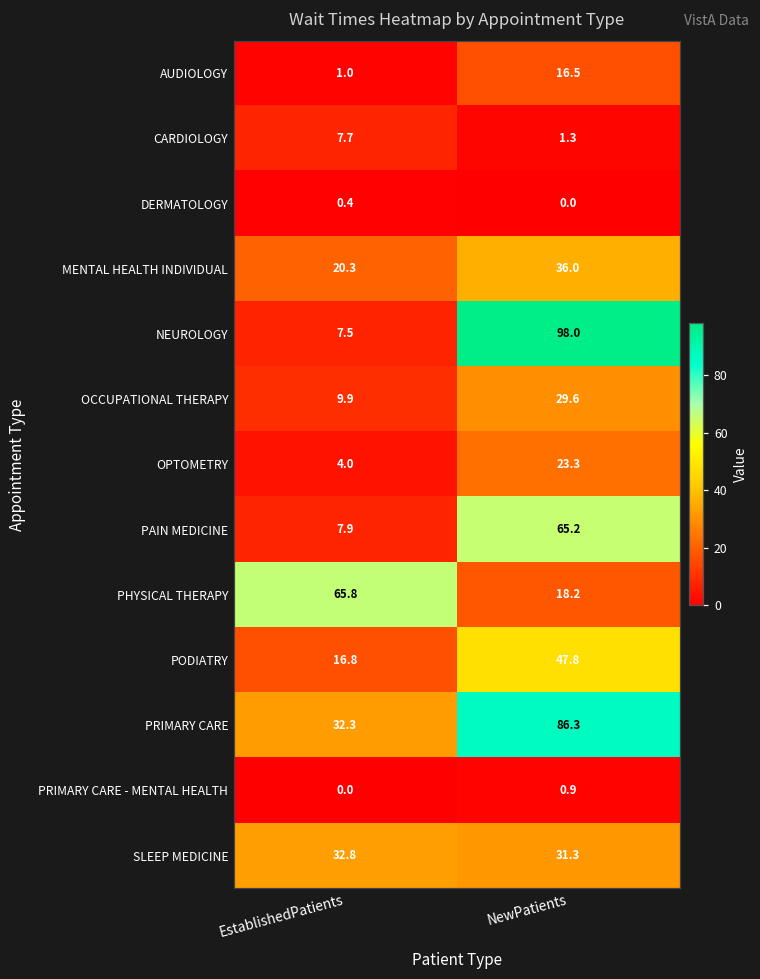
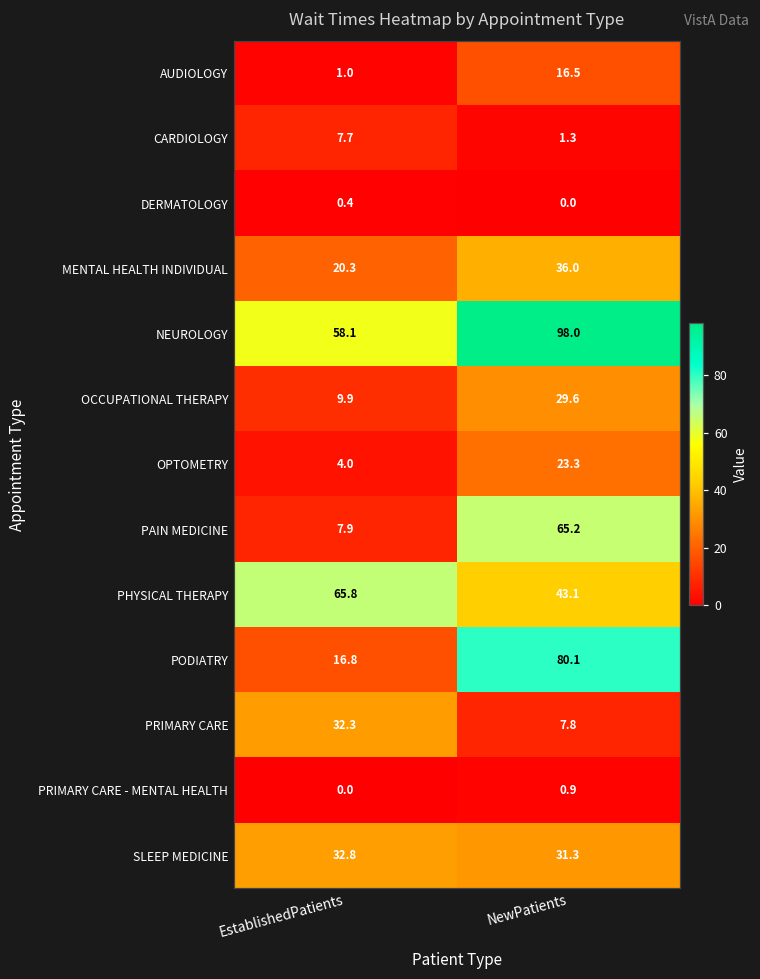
  {
    "AUDIOLOGY": {
      "EstablishedPatients": 1.0,
      "NewPatients": 16.5
    },
    "CARDIOLOGY": {
      "EstablishedPatients": 7.7,
      "NewPatients": 1.3
    },
    "DERMATOLOGY": {
      "EstablishedPatients": 0.4,
      "NewPatients": 0.0
    },
    "MENTAL HEALTH INDIVIDUAL": {
      "EstablishedPatients": 20.3,
      "NewPatients": 36.0
    },
    "NEUROLOGY": {
-     "EstablishedPatients": 7.5,
+     "EstablishedPatients": 58.1,
      "NewPatients": 98.0
    },
    "OCCUPATIONAL THERAPY": {
      "EstablishedPatients": 9.9,
      "NewPatients": 29.6
    },
    "OPTOMETRY": {
      "EstablishedPatients": 4.0,
      "NewPatients": 23.3
    },
    "PAIN MEDICINE": {
      "EstablishedPatients": 7.9,
      "NewPatients": 65.2
    },
    "PHYSICAL THERAPY": {
      "EstablishedPatients": 65.8,
-     "NewPatients": 18.2
+     "NewPatients": 43.1
    },
    "PODIATRY": {
      "EstablishedPatients": 16.8,
-     "NewPatients": 47.8
+     "NewPatients": 80.1
    },
    "PRIMARY CARE": {
      "EstablishedPatients": 32.3,
-     "NewPatients": 86.3
+     "NewPatients": 7.8
    },
    "PRIMARY CARE - MENTAL HEALTH": {
      "EstablishedPatients": 0.0,
      "NewPatients": 0.9
    },
    "SLEEP MEDICINE": {
      "EstablishedPatients": 32.8,
      "NewPatients": 31.3
    }
  }
